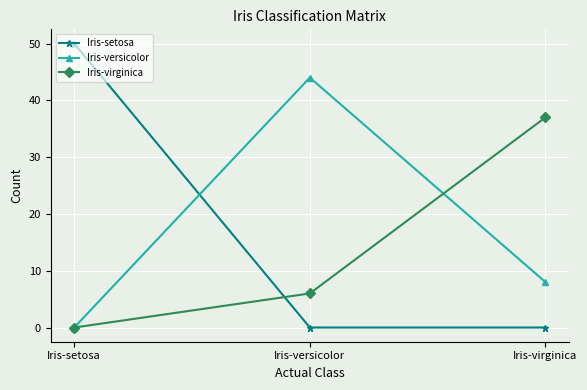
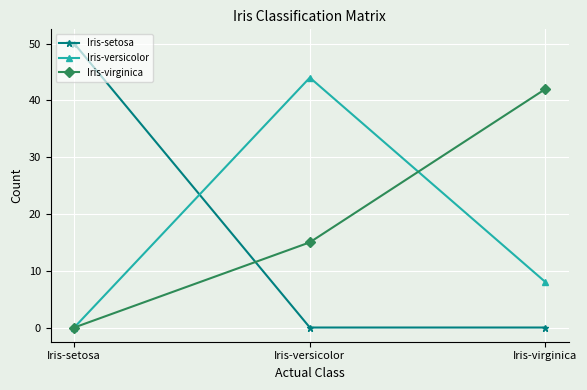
  {
    "Iris-setosa": {
      "Iris-versicolor": 0,
      "Iris-virginica": 0
    },
    "Iris-versicolor": {
      "Iris-versicolor": 44,
      "Iris-virginica": 8
    },
    "Iris-virginica": {
-     "Iris-versicolor": 6,
-     "Iris-virginica": 37
+     "Iris-versicolor": 15,
+     "Iris-virginica": 42
    }
  }
